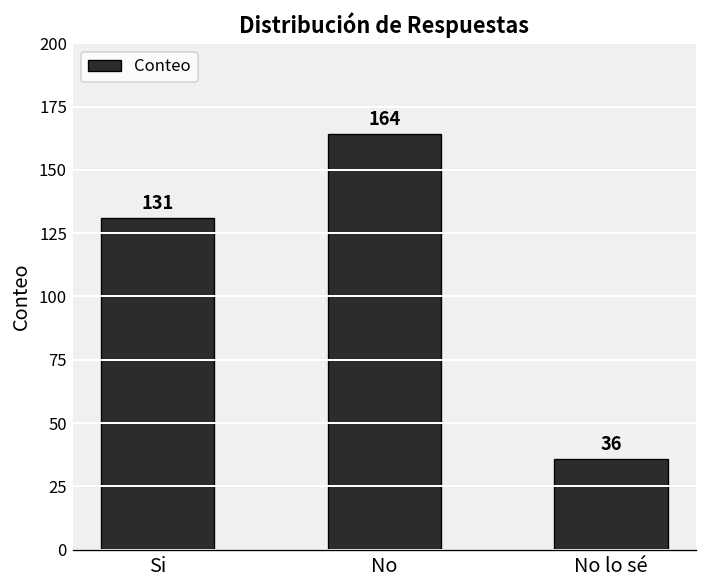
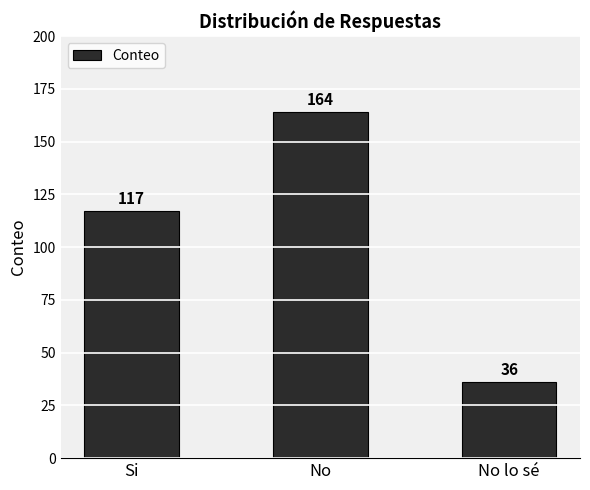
  {
-   "Si": 131,
+   "Si": 117,
    "No": 164,
    "No lo sé": 36
  }
